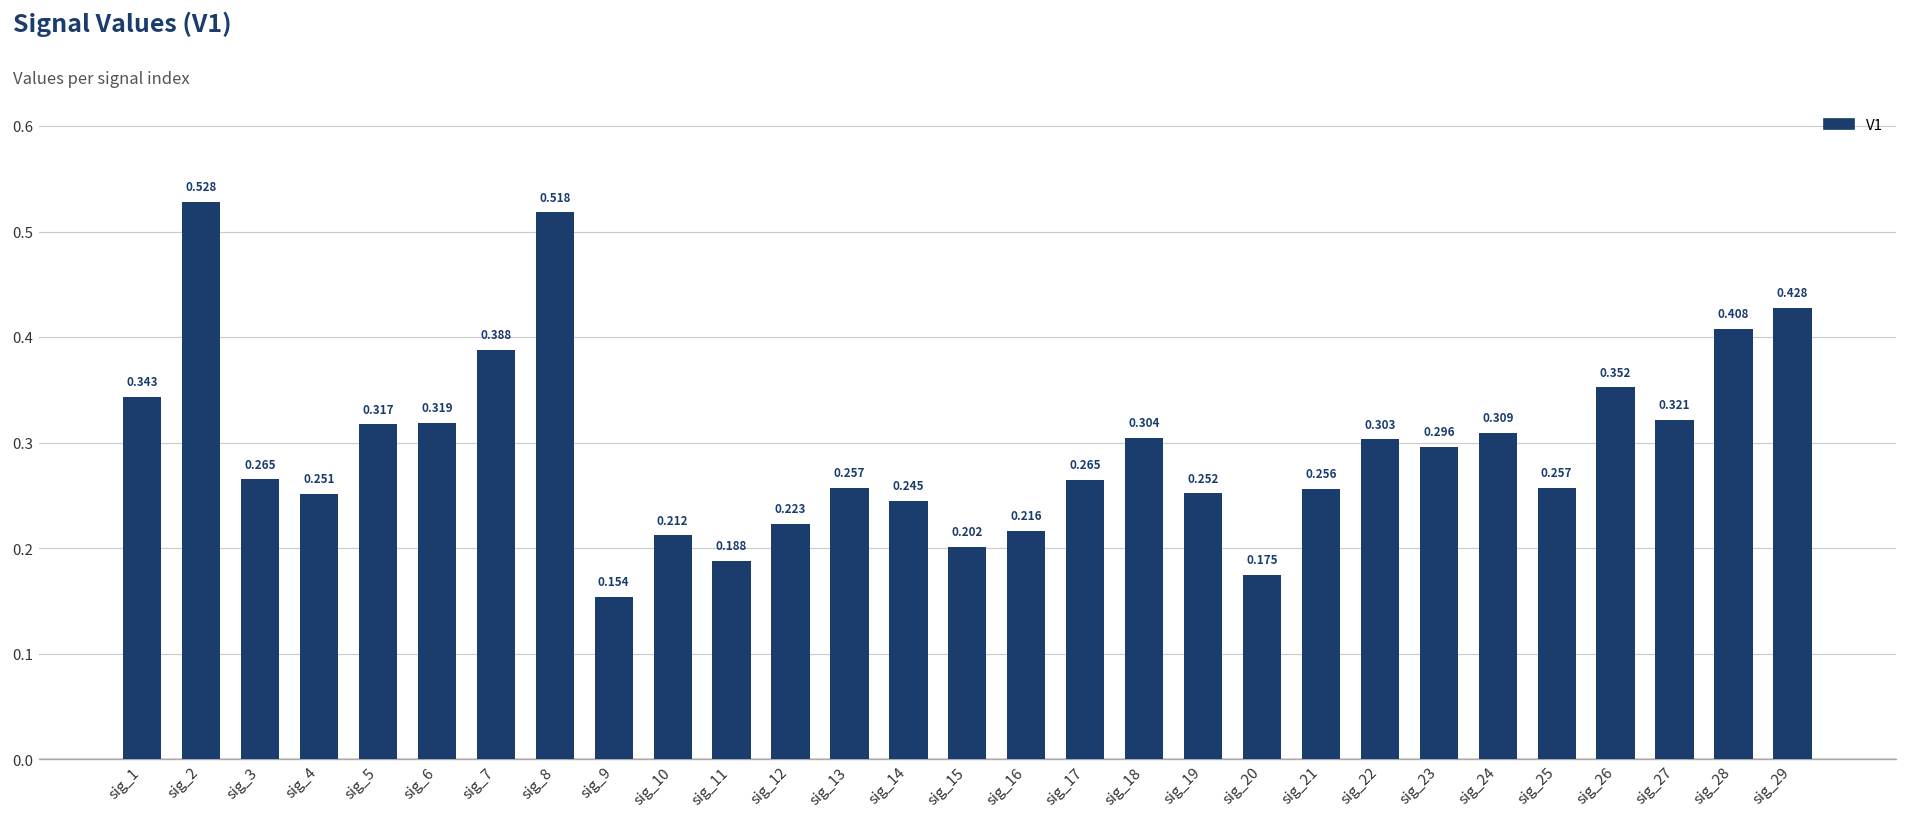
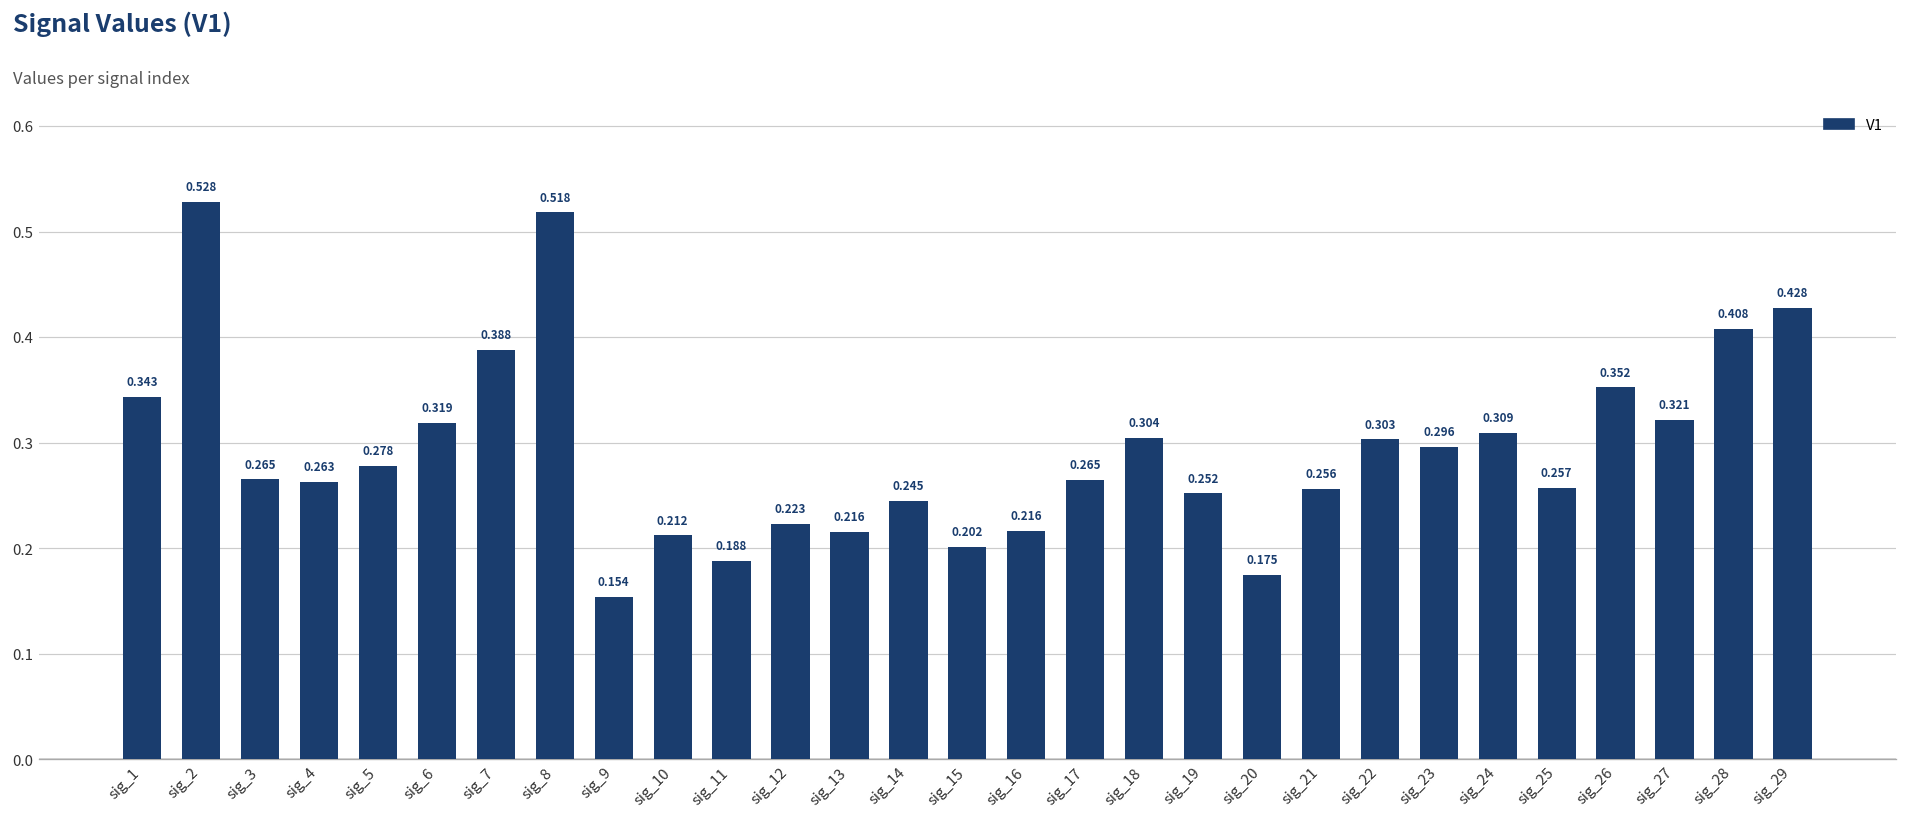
  {
    "sig_1": 0.343,
    "sig_2": 0.528,
    "sig_3": 0.265,
-   "sig_4": 0.251,
-   "sig_5": 0.317,
+   "sig_4": 0.263,
+   "sig_5": 0.278,
    "sig_6": 0.319,
    "sig_7": 0.388,
    "sig_8": 0.518,
    "sig_9": 0.154,
    "sig_10": 0.212,
    "sig_11": 0.188,
    "sig_12": 0.223,
-   "sig_13": 0.257,
+   "sig_13": 0.216,
    "sig_14": 0.245,
    "sig_15": 0.202,
    "sig_16": 0.216,
    "sig_17": 0.265,
    "sig_18": 0.304,
    "sig_19": 0.252,
    "sig_20": 0.175,
    "sig_21": 0.256,
    "sig_22": 0.303,
    "sig_23": 0.296,
    "sig_24": 0.309,
    "sig_25": 0.257,
    "sig_26": 0.352,
    "sig_27": 0.321,
    "sig_28": 0.408,
    "sig_29": 0.428
  }
